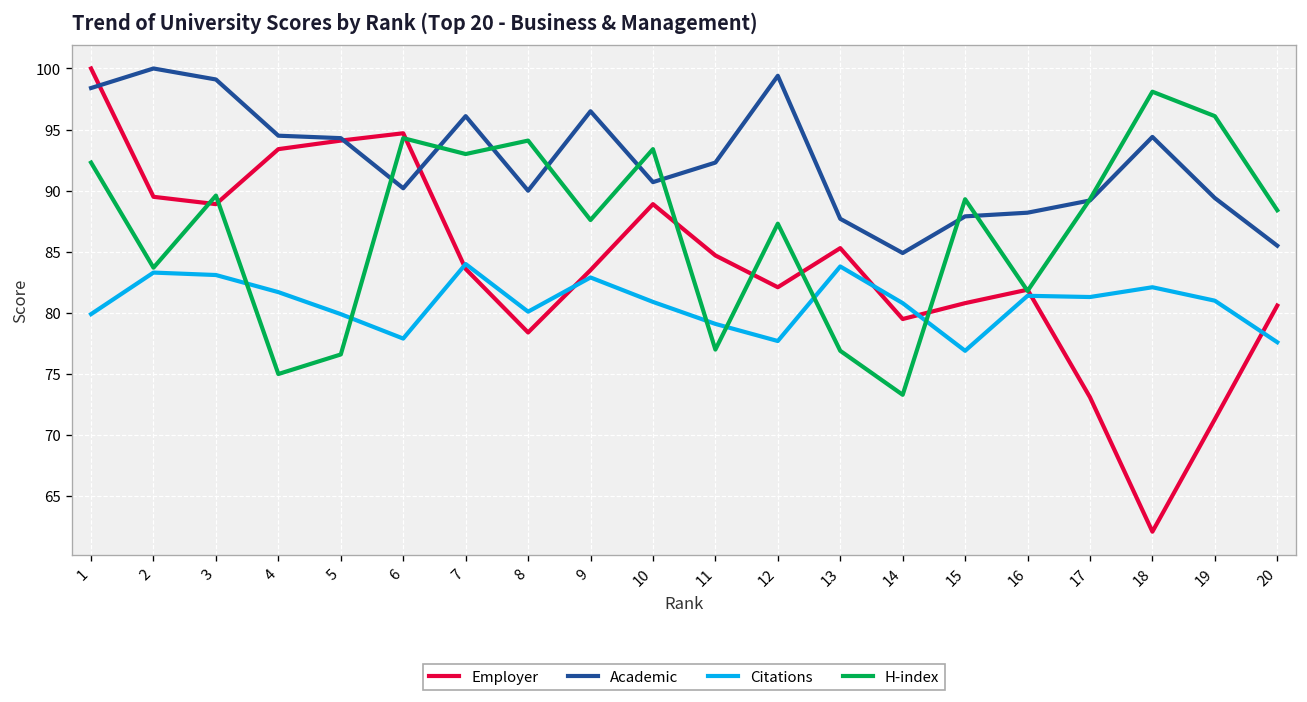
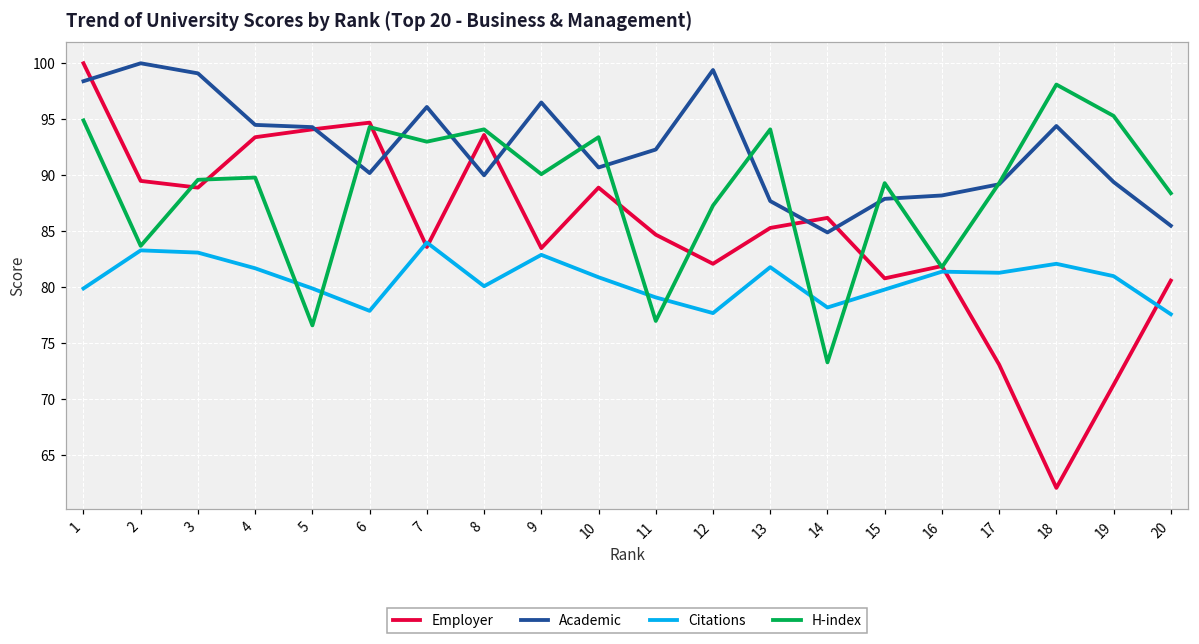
  {
    "Employer": {
      "1": 100.0,
      "2": 89.5,
      "3": 88.9,
      "4": 93.4,
      "6": 94.7,
      "7": 83.6,
-     "8": 78.4,
+     "8": 93.6,
      "9": 83.5,
      "10": 88.9,
      "11": 84.7,
      "12": 82.1,
      "13": 85.3,
-     "14": 79.5,
+     "14": 86.2,
      "15": 80.8,
      "17": 73.1,
      "18": 62.1,
      "19": 71.3,
      "20": 80.6
    },
    "Academic": {
      "1": 98.4,
      "2": 100.0,
      "3": 99.1,
      "4": 94.5,
      "6": 90.2,
      "7": 96.1,
      "8": 90.0,
      "9": 96.5,
      "10": 90.7,
      "11": 92.3,
      "12": 99.4,
      "13": 87.7,
      "14": 84.9,
      "15": 87.9,
      "16": 88.2,
      "18": 94.4,
      "19": 89.4,
      "20": 85.5
    },
    "Citations": {
      "1": 79.9,
      "2": 83.3,
      "3": 83.1,
      "4": 81.7,
      "5": 79.9,
      "6": 77.9,
      "7": 84.0,
      "8": 80.1,
      "9": 82.9,
      "10": 80.9,
      "11": 79.1,
      "12": 77.7,
-     "13": 83.8,
-     "14": 80.8,
-     "15": 76.9,
+     "13": 81.8,
+     "14": 78.2,
+     "15": 79.8,
      "16": 81.4,
      "17": 81.3,
      "18": 82.1,
      "19": 81.0,
      "20": 77.6
    },
    "H-index": {
-     "1": 92.3,
+     "1": 94.9,
      "2": 83.7,
      "3": 89.6,
-     "4": 75.0,
+     "4": 89.8,
      "5": 76.6,
      "6": 94.3,
      "7": 93.0,
      "8": 94.1,
-     "9": 87.6,
+     "9": 90.1,
      "10": 93.4,
      "11": 77.0,
      "12": 87.3,
-     "13": 76.9,
+     "13": 94.1,
      "14": 73.3,
      "15": 89.3,
      "18": 98.1,
-     "19": 96.1,
+     "19": 95.3,
      "20": 88.4
    }
  }
